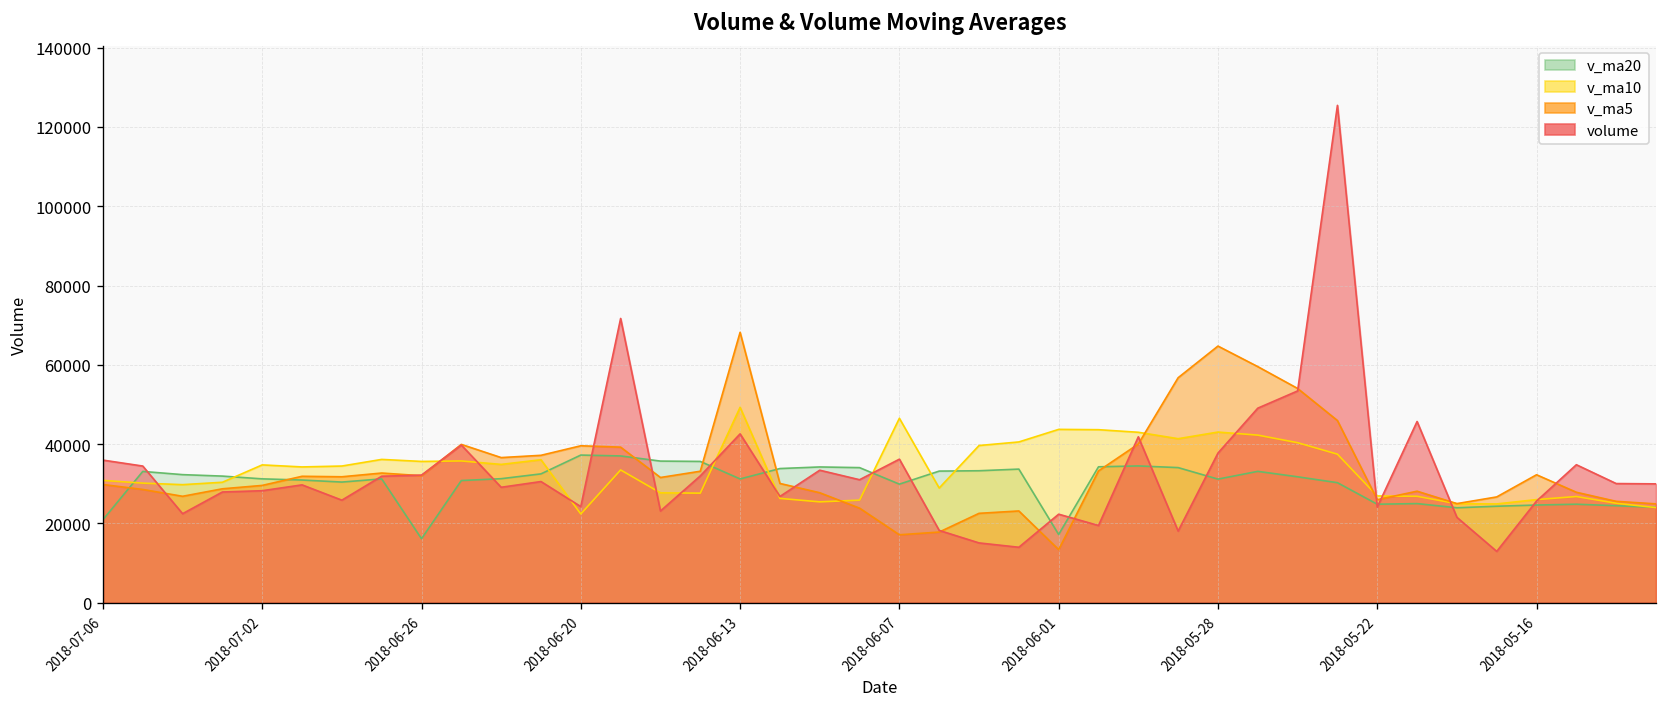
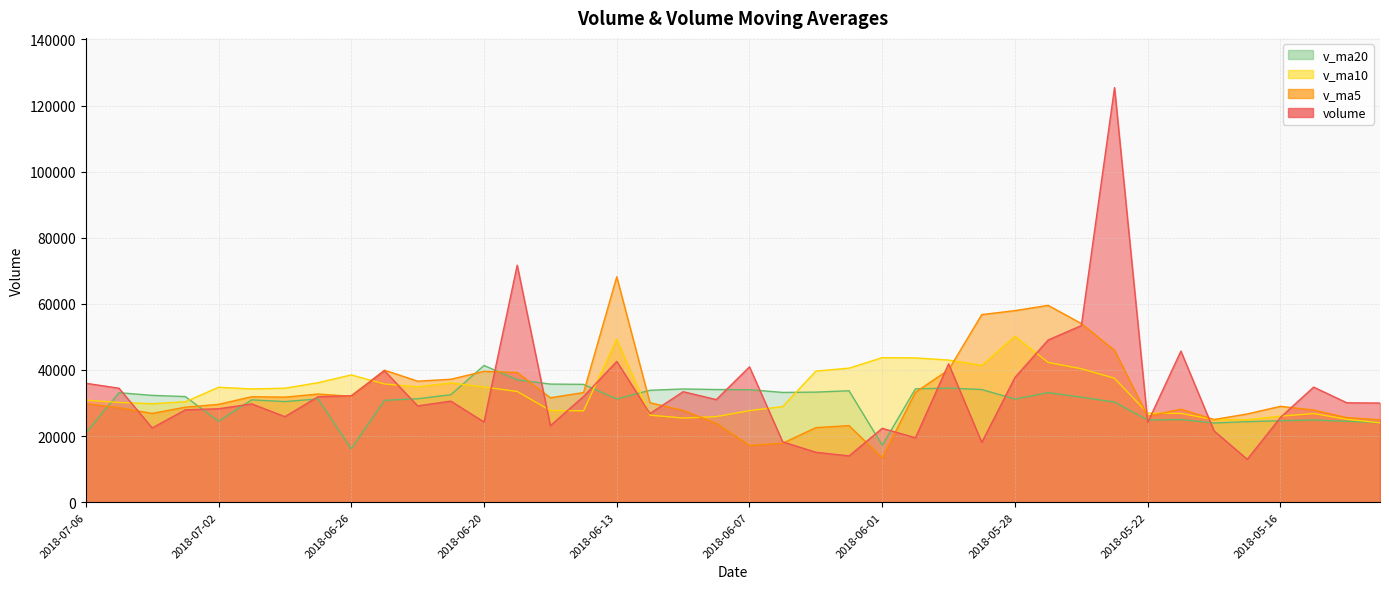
  {
    "v_ma20": {
      "2018-07-06": 21000,
-     "2018-07-02": 31000,
+     "2018-07-02": 25000,
      "2018-06-26": 16000,
-     "2018-06-20": 37000,
+     "2018-06-20": 41000,
      "2018-06-13": 31000,
-     "2018-06-07": 30000,
+     "2018-06-07": 34000,
      "2018-06-01": 17000,
      "2018-05-28": 31000,
      "2018-05-16": 25000
    },
    "v_ma10": {
      "2018-07-06": 31000,
      "2018-07-02": 35000,
-     "2018-06-26": 36000,
-     "2018-06-20": 22000,
+     "2018-06-26": 39000,
+     "2018-06-20": 35000,
      "2018-06-13": 49000,
-     "2018-06-07": 47000,
+     "2018-06-07": 28000,
      "2018-06-01": 44000,
-     "2018-05-28": 43000,
+     "2018-05-28": 50000,
      "2018-05-22": 27000
    },
    "v_ma5": {
      "2018-07-06": 30000,
      "2018-07-02": 30000,
      "2018-06-20": 40000,
      "2018-06-13": 68000,
      "2018-06-07": 17000,
      "2018-06-01": 13000,
-     "2018-05-28": 65000,
+     "2018-05-28": 58000,
      "2018-05-22": 26000,
-     "2018-05-16": 32000
+     "2018-05-16": 29000
    },
    "volume": {
      "2018-07-06": 36000,
      "2018-07-02": 28000,
      "2018-06-20": 24000,
      "2018-06-13": 43000,
-     "2018-06-07": 36000,
+     "2018-06-07": 41000,
      "2018-06-01": 22000,
      "2018-05-28": 38000
    }
  }
